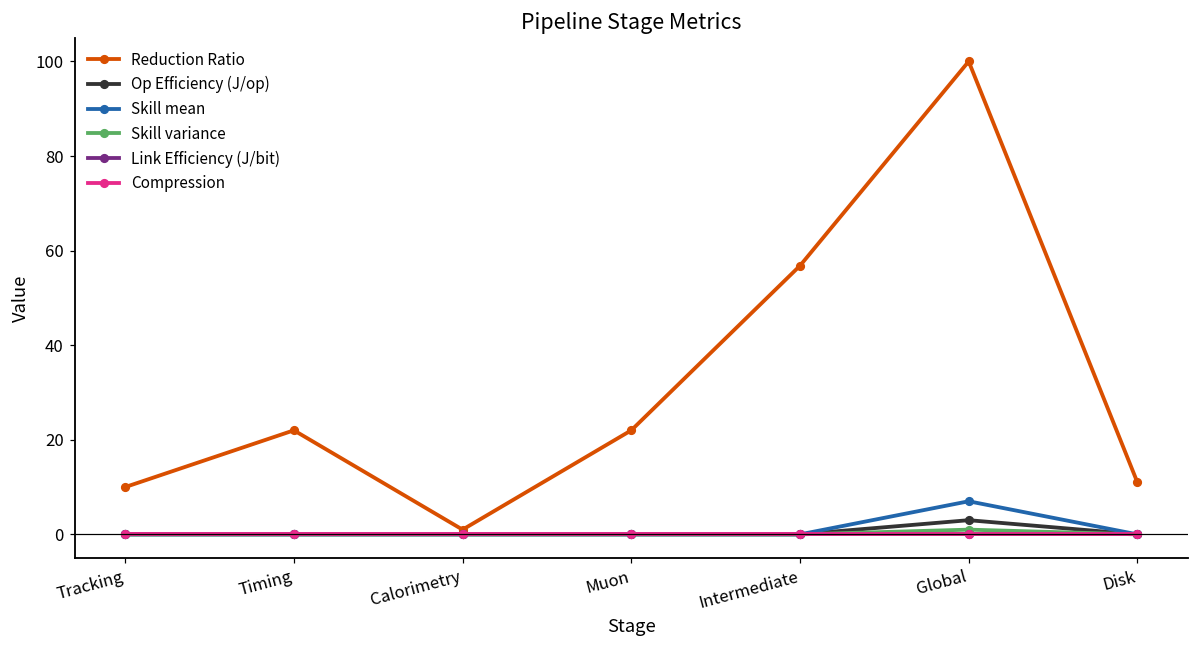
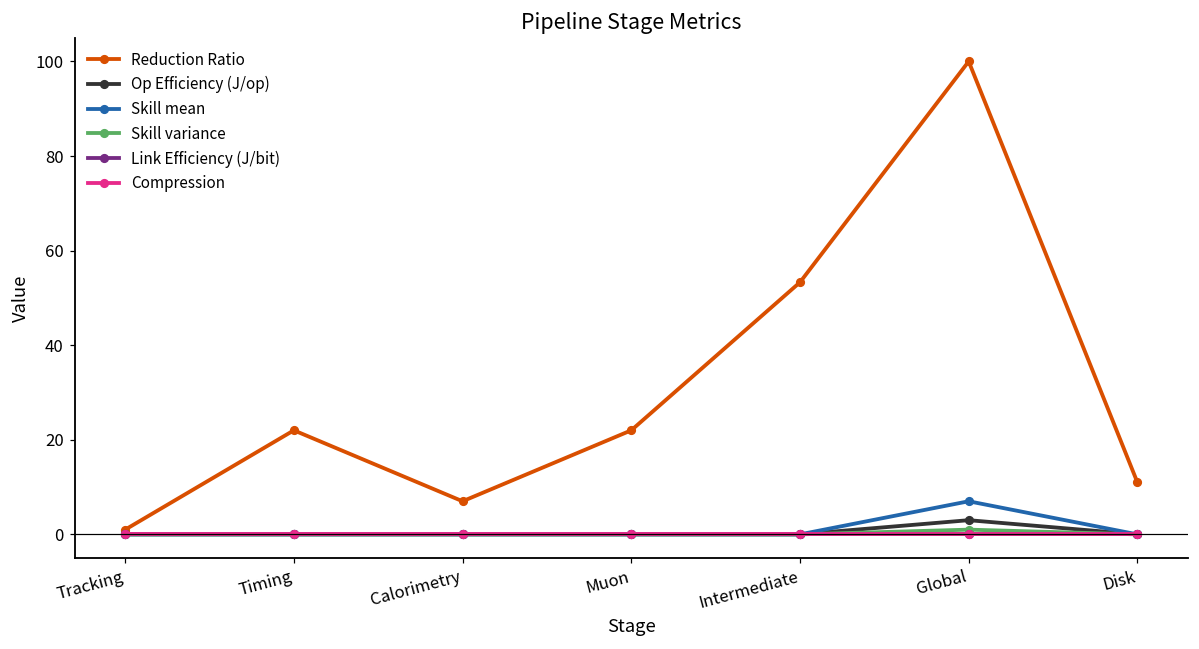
  {
    "Reduction Ratio": {
-     "Tracking": 10,
+     "Tracking": 1,
      "Timing": 22,
-     "Calorimetry": 1,
+     "Calorimetry": 7,
      "Muon": 22,
-     "Intermediate": 57,
+     "Intermediate": 53,
      "Global": 100,
      "Disk": 11
    },
    "Op Efficiency (J/op)": {
      "Global": 3
    },
    "Skill mean": {
      "Global": 7
    },
    "Skill variance": {
      "Global": 1
    },
    "Compression": {
      "Global": 0
    }
  }
